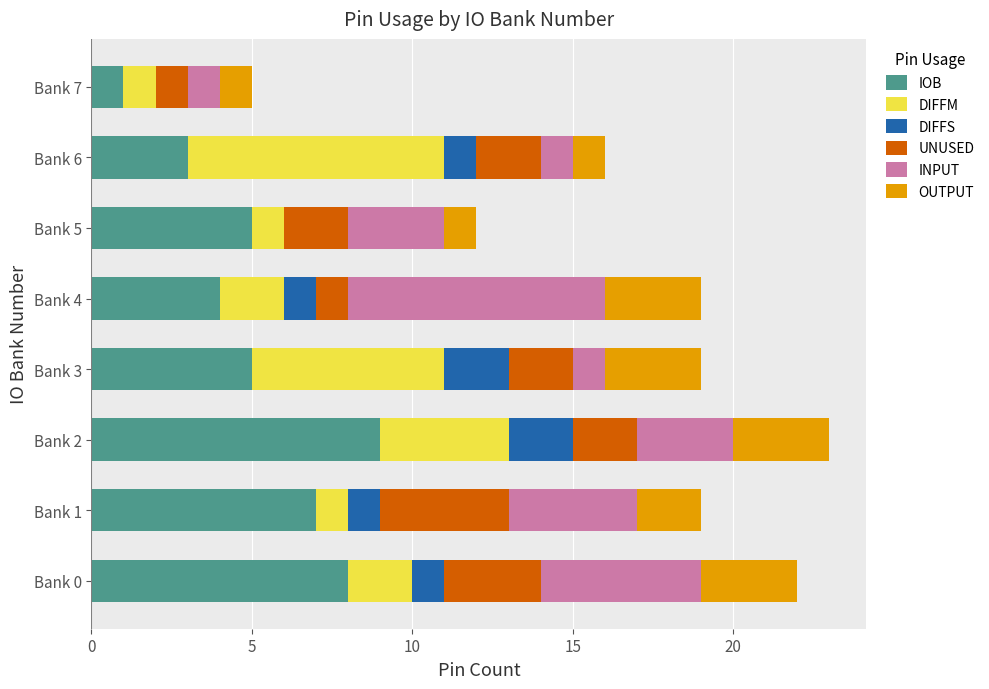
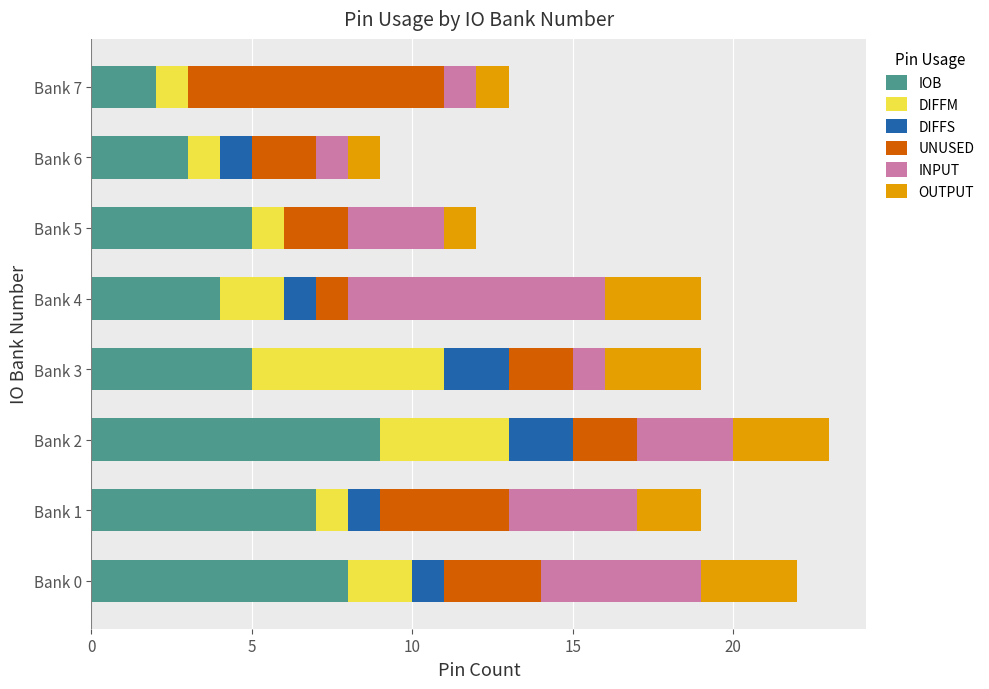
  {
    "IOB": {
-     "Bank 7": 1,
+     "Bank 7": 2,
      "Bank 6": 3,
      "Bank 5": 5,
      "Bank 4": 4,
      "Bank 3": 5,
      "Bank 2": 9,
      "Bank 1": 7,
      "Bank 0": 8
    },
    "DIFFM": {
      "Bank 7": 1,
-     "Bank 6": 8,
+     "Bank 6": 1,
      "Bank 5": 1,
      "Bank 4": 2,
      "Bank 3": 6,
      "Bank 2": 4,
      "Bank 1": 1,
      "Bank 0": 2
    },
    "DIFFS": {
      "Bank 7": 0,
      "Bank 6": 1,
      "Bank 5": 0,
      "Bank 4": 1,
      "Bank 3": 2,
      "Bank 2": 2,
      "Bank 1": 1,
      "Bank 0": 1
    },
    "UNUSED": {
-     "Bank 7": 1,
+     "Bank 7": 8,
      "Bank 6": 2,
      "Bank 5": 2,
      "Bank 4": 1,
      "Bank 3": 2,
      "Bank 2": 2,
      "Bank 1": 4,
      "Bank 0": 3
    },
    "INPUT": {
      "Bank 7": 1,
      "Bank 6": 1,
      "Bank 5": 3,
      "Bank 4": 8,
      "Bank 3": 1,
      "Bank 2": 3,
      "Bank 1": 4,
      "Bank 0": 5
    },
    "OUTPUT": {
      "Bank 7": 1,
      "Bank 6": 1,
      "Bank 5": 1,
      "Bank 4": 3,
      "Bank 3": 3,
      "Bank 2": 3,
      "Bank 1": 2,
      "Bank 0": 3
    }
  }
